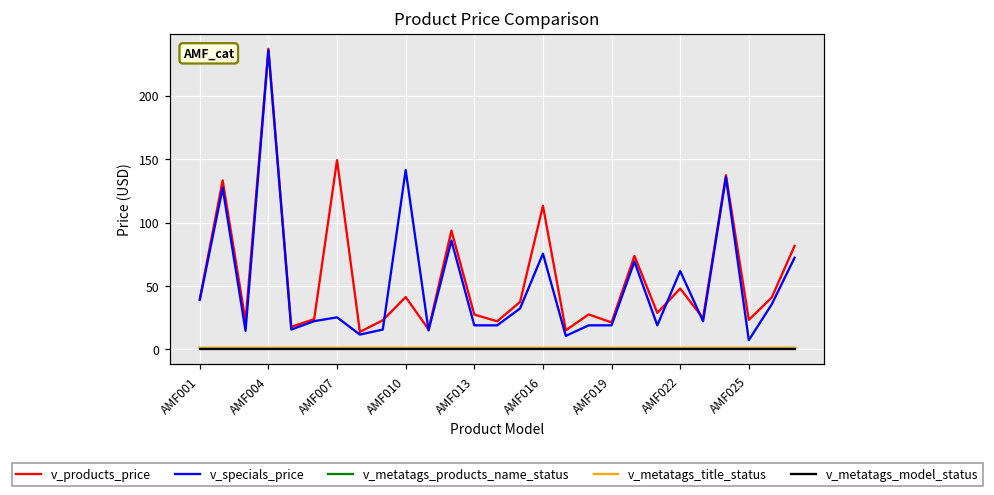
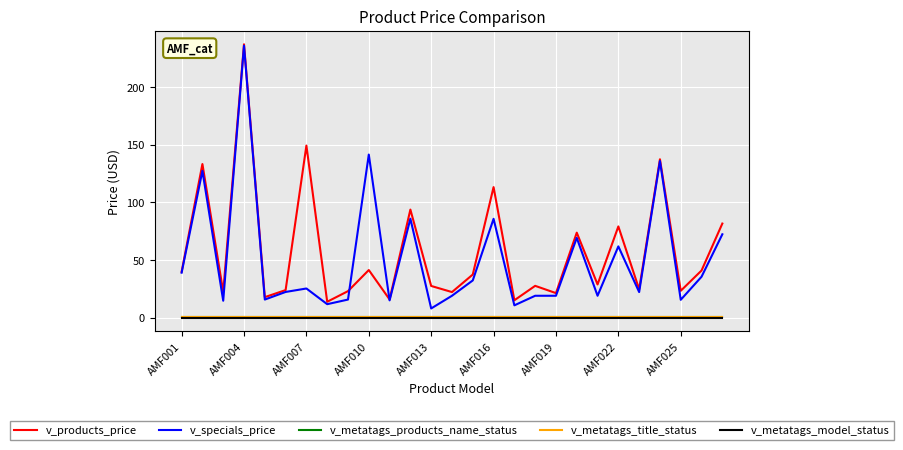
  {
    "v_products_price": {
      "AMF007": 149,
      "AMF010": 41,
      "AMF013": 28,
      "AMF016": 113,
      "AMF019": 21,
-     "AMF022": 48,
+     "AMF022": 79,
      "AMF025": 23
    },
    "v_specials_price": {
      "AMF007": 25,
      "AMF010": 141,
-     "AMF013": 19,
-     "AMF016": 76,
+     "AMF013": 8,
+     "AMF016": 86,
      "AMF019": 19,
      "AMF022": 62,
-     "AMF025": 7
+     "AMF025": 16
    }
  }
